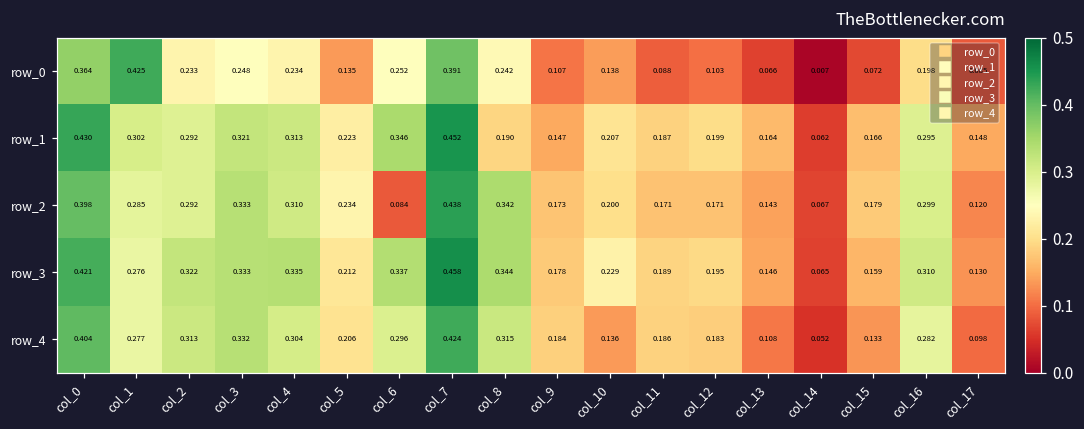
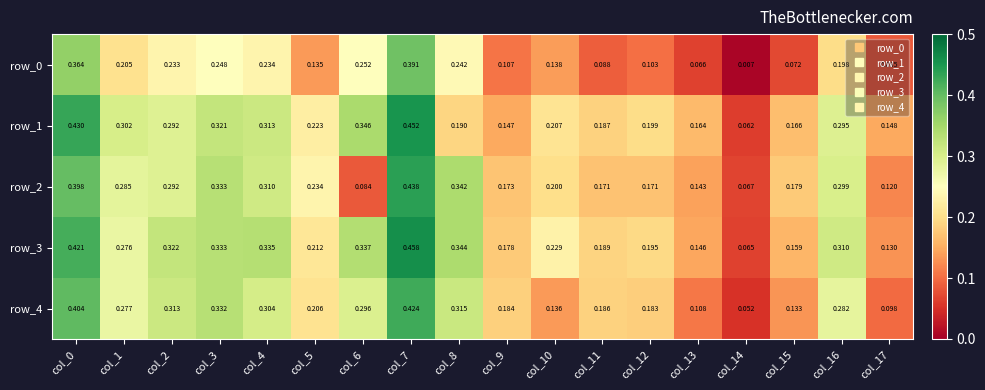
  {
    "row_0": {
      "col_0": 0.364,
-     "col_1": 0.425,
+     "col_1": 0.205,
      "col_2": 0.233,
      "col_3": 0.248,
      "col_4": 0.234,
      "col_5": 0.135,
      "col_6": 0.252,
      "col_7": 0.391,
      "col_8": 0.242,
      "col_9": 0.107,
      "col_10": 0.138,
      "col_11": 0.088,
      "col_12": 0.103,
      "col_13": 0.066,
      "col_14": 0.007,
      "col_15": 0.072
    },
    "row_1": {
      "col_0": 0.430,
      "col_1": 0.302,
      "col_2": 0.292,
      "col_3": 0.321,
      "col_4": 0.313,
      "col_5": 0.223,
      "col_6": 0.346,
      "col_7": 0.452,
      "col_8": 0.190,
      "col_9": 0.147,
      "col_10": 0.207,
      "col_11": 0.187,
      "col_12": 0.199,
      "col_13": 0.164,
      "col_14": 0.062,
      "col_15": 0.166,
      "col_16": 0.295,
      "col_17": 0.148
    },
    "row_2": {
      "col_0": 0.398,
      "col_1": 0.285,
      "col_2": 0.292,
      "col_3": 0.333,
      "col_4": 0.310,
      "col_5": 0.234,
      "col_6": 0.084,
      "col_7": 0.438,
      "col_8": 0.342,
      "col_9": 0.173,
      "col_10": 0.200,
      "col_11": 0.171,
      "col_12": 0.171,
      "col_13": 0.143,
      "col_14": 0.067,
      "col_15": 0.179,
      "col_16": 0.299,
      "col_17": 0.120
    },
    "row_3": {
      "col_0": 0.421,
      "col_1": 0.276,
      "col_2": 0.322,
      "col_3": 0.333,
      "col_4": 0.335,
      "col_5": 0.212,
      "col_6": 0.337,
      "col_7": 0.458,
      "col_8": 0.344,
      "col_9": 0.178,
      "col_10": 0.229,
      "col_11": 0.189,
      "col_12": 0.195,
      "col_13": 0.146,
      "col_14": 0.065,
      "col_15": 0.159,
      "col_16": 0.310,
      "col_17": 0.130
    },
    "row_4": {
      "col_0": 0.404,
      "col_1": 0.277,
      "col_2": 0.313,
      "col_3": 0.332,
      "col_4": 0.304,
      "col_5": 0.206,
      "col_6": 0.296,
      "col_7": 0.424,
      "col_8": 0.315,
      "col_9": 0.184,
      "col_10": 0.136,
      "col_11": 0.186,
      "col_12": 0.183,
      "col_13": 0.108,
      "col_14": 0.052,
      "col_15": 0.133,
      "col_16": 0.282,
      "col_17": 0.098
    }
  }
